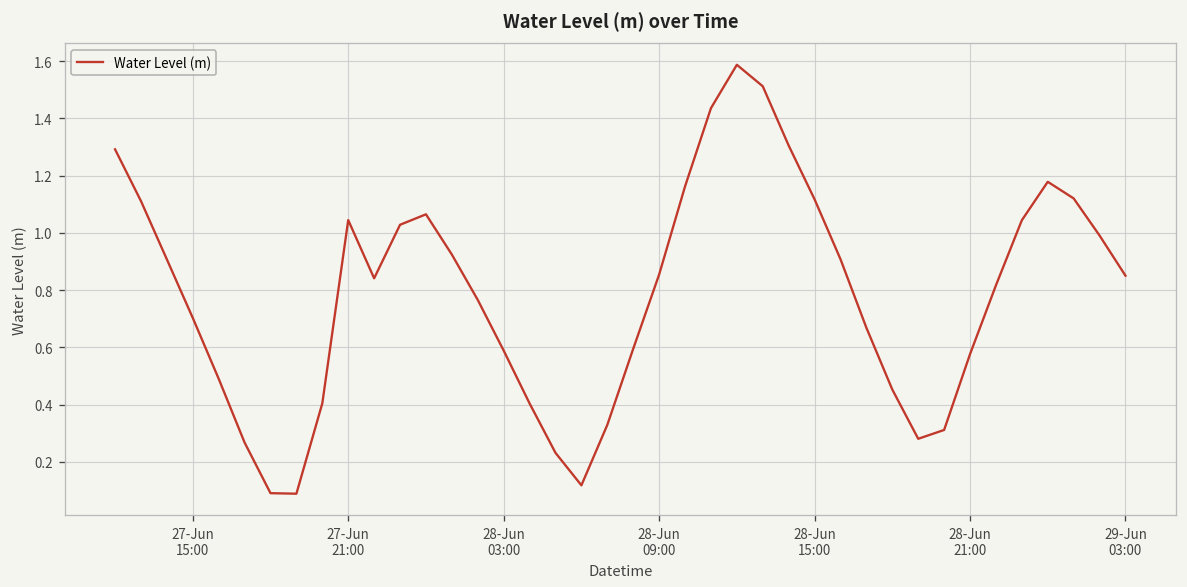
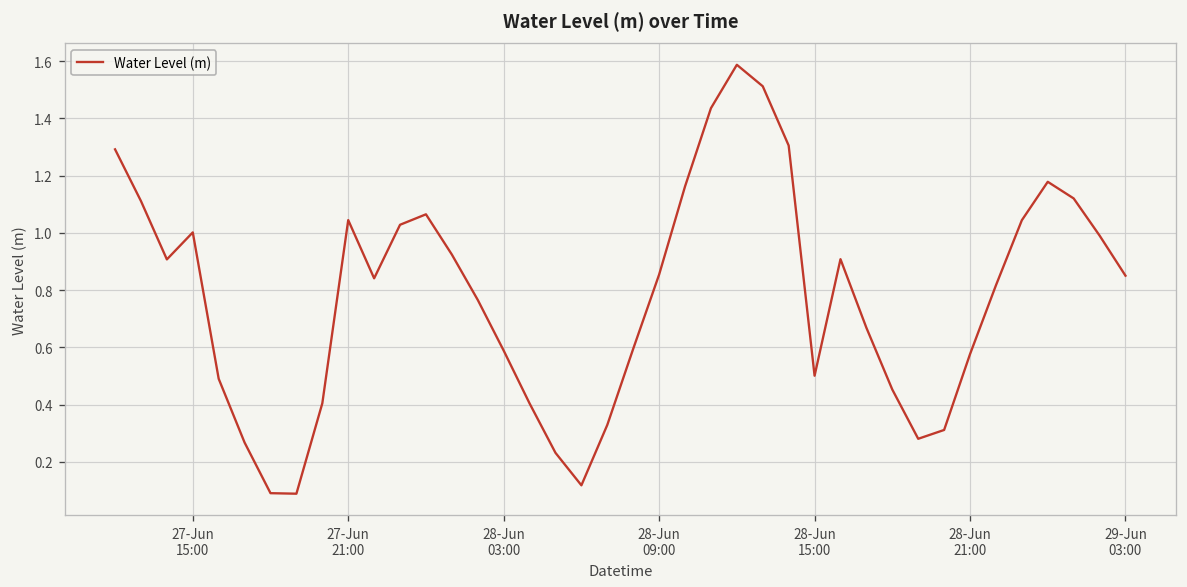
  {
-   "27-Jun 15:00": 0.70,
+   "27-Jun 15:00": 1.00,
    "27-Jun 21:00": 1.04,
    "28-Jun 03:00": 0.59,
    "28-Jun 09:00": 0.85,
-   "28-Jun 15:00": 1.12,
+   "28-Jun 15:00": 0.50,
    "28-Jun 21:00": 0.58,
    "29-Jun 03:00": 0.85
  }
